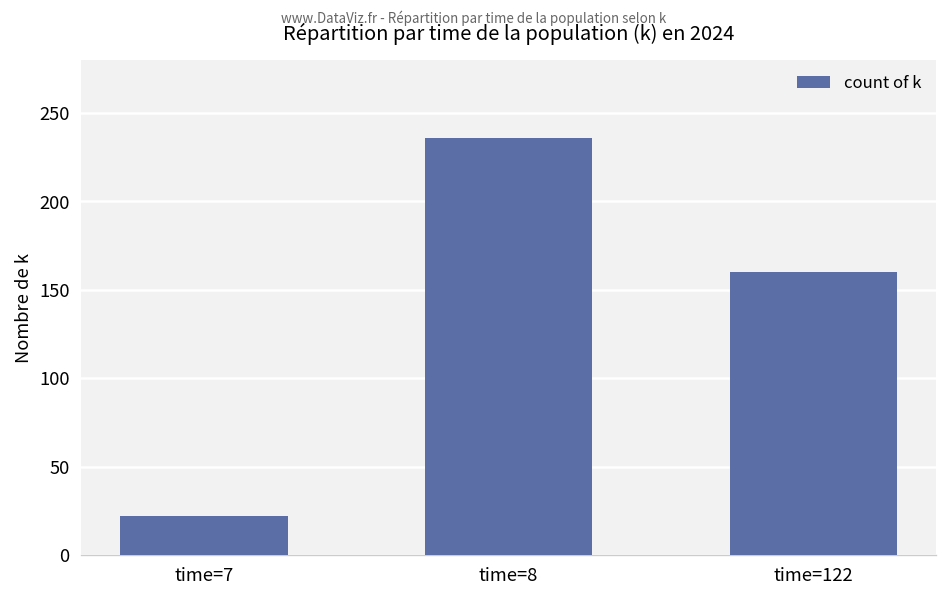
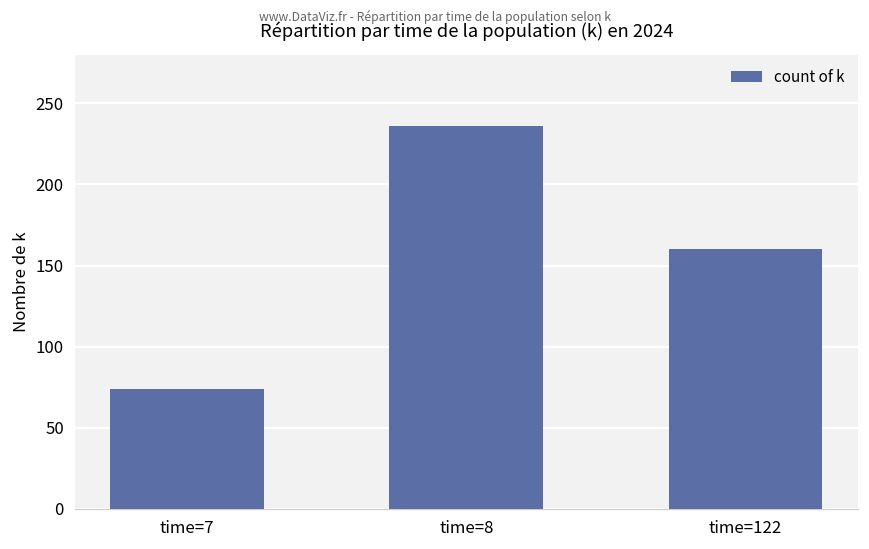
  {
-   "time=7": 22,
+   "time=7": 74,
    "time=8": 236,
    "time=122": 160
  }
